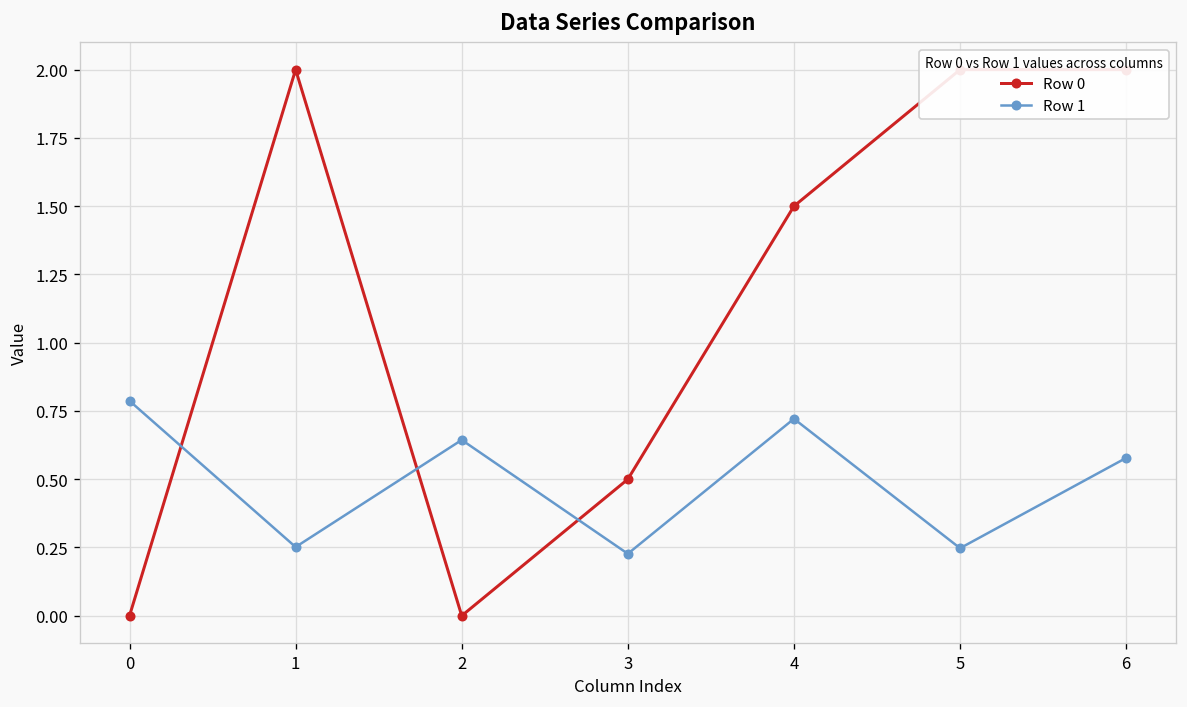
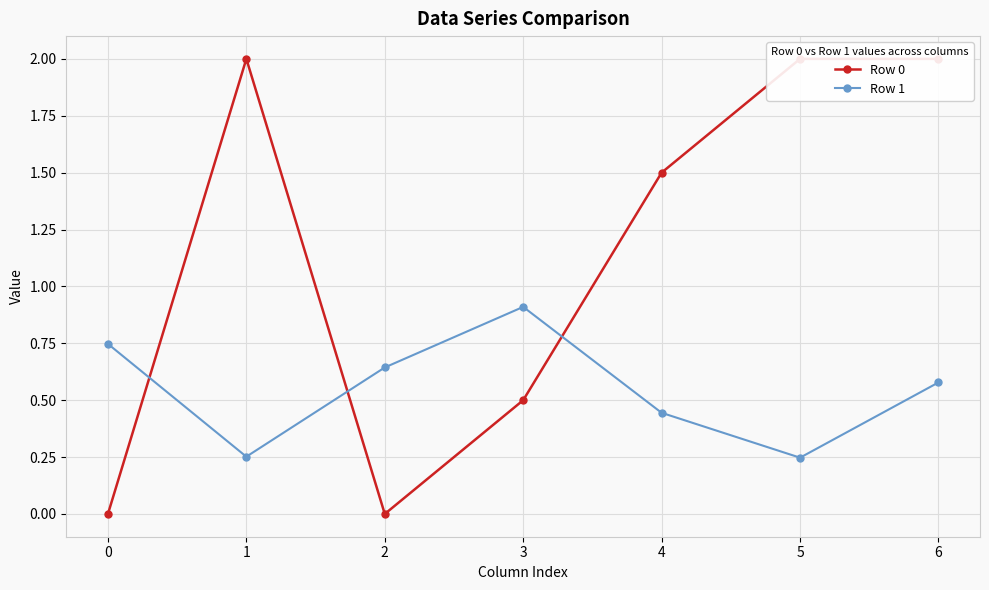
  {
    "Row 0": {
      "0": 0.00,
      "1": 2.00,
      "2": 0.00,
      "3": 0.50,
      "4": 1.50
    },
    "Row 1": {
-     "0": 0.79,
+     "0": 0.75,
      "1": 0.25,
      "2": 0.64,
-     "3": 0.23,
-     "4": 0.72,
+     "3": 0.91,
+     "4": 0.44,
      "5": 0.25,
      "6": 0.58
    }
  }
